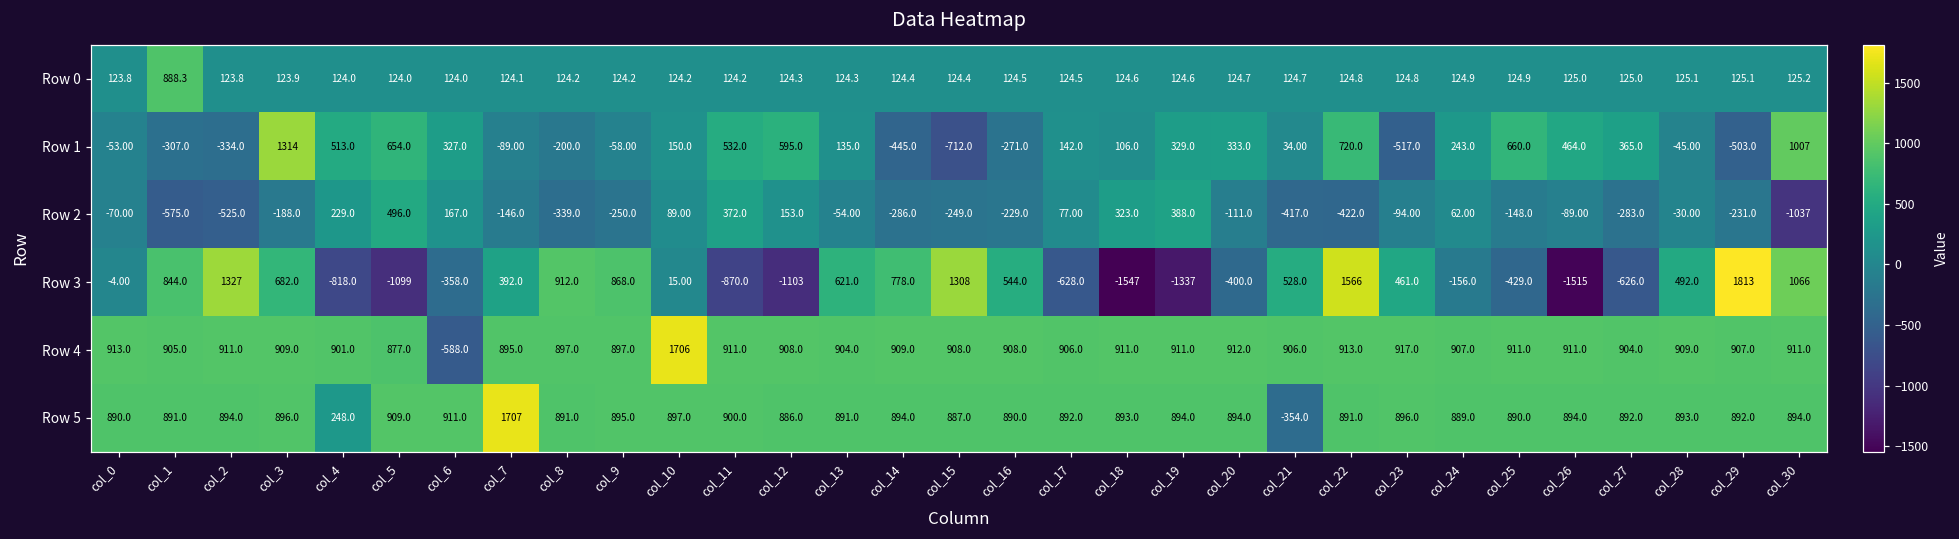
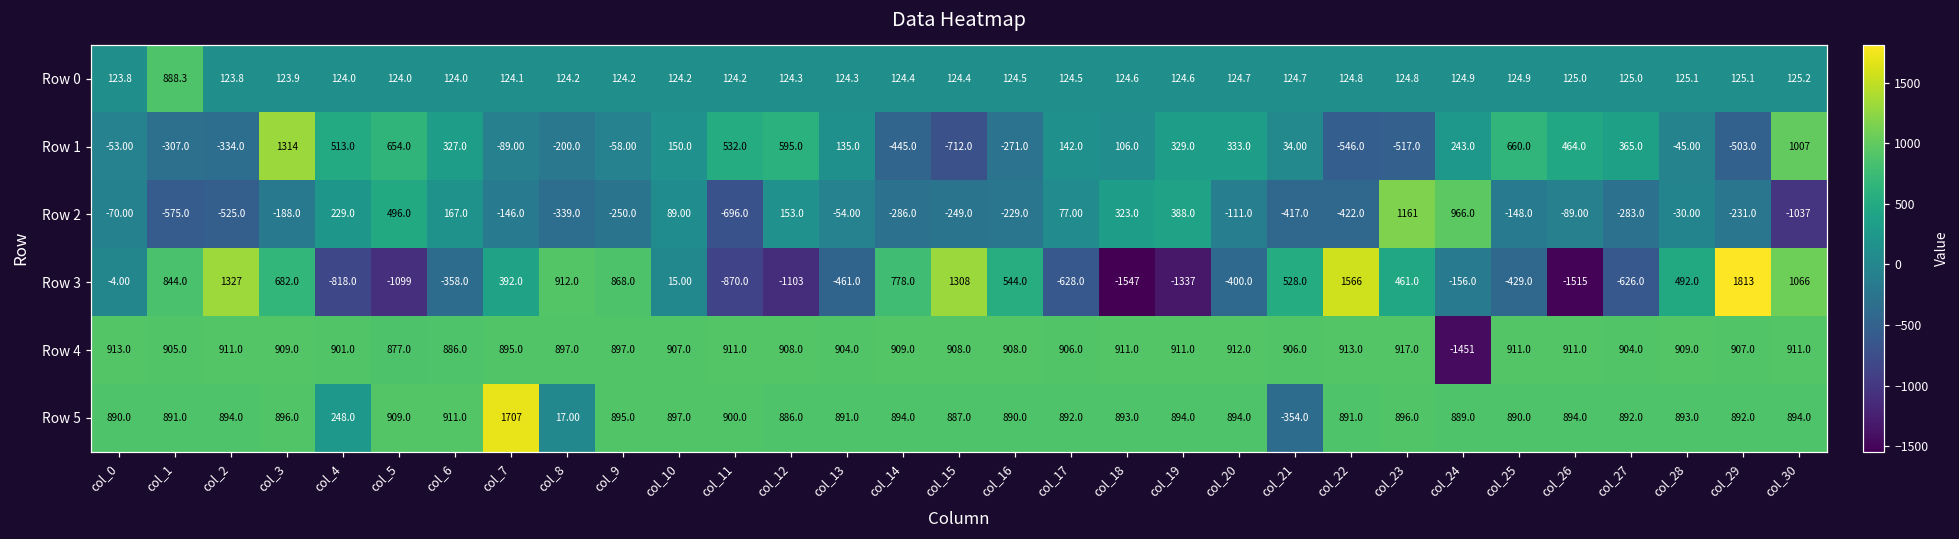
  {
    "Row 0": {
      "col_0": 123.8,
      "col_1": 888.3,
      "col_2": 123.8,
      "col_3": 123.9,
      "col_4": 124.0,
      "col_5": 124.0,
      "col_6": 124.0,
      "col_7": 124.1,
      "col_8": 124.2,
      "col_9": 124.2,
      "col_10": 124.2,
      "col_11": 124.2,
      "col_12": 124.3,
      "col_13": 124.3,
      "col_14": 124.4,
      "col_15": 124.4,
      "col_16": 124.5,
      "col_17": 124.5,
      "col_18": 124.6,
      "col_19": 124.6,
      "col_20": 124.7,
      "col_21": 124.7,
      "col_22": 124.8,
      "col_23": 124.8,
      "col_24": 124.9,
      "col_25": 124.9,
      "col_26": 125.0,
      "col_27": 125.0,
      "col_28": 125.1,
      "col_29": 125.1,
      "col_30": 125.2
    },
    "Row 1": {
      "col_0": -53.00,
      "col_1": -307.0,
      "col_2": -334.0,
      "col_3": 1314,
      "col_4": 513.0,
      "col_5": 654.0,
      "col_6": 327.0,
      "col_7": -89.00,
      "col_8": -200.0,
      "col_9": -58.00,
      "col_10": 150.0,
      "col_11": 532.0,
      "col_12": 595.0,
      "col_13": 135.0,
      "col_14": -445.0,
      "col_15": -712.0,
      "col_16": -271.0,
      "col_17": 142.0,
      "col_18": 106.0,
      "col_19": 329.0,
      "col_20": 333.0,
      "col_21": 34.00,
-     "col_22": 720.0,
+     "col_22": -546.0,
      "col_23": -517.0,
      "col_24": 243.0,
      "col_25": 660.0,
      "col_26": 464.0,
      "col_27": 365.0,
      "col_28": -45.00,
      "col_29": -503.0,
      "col_30": 1007
    },
    "Row 2": {
      "col_0": -70.00,
      "col_1": -575.0,
      "col_2": -525.0,
      "col_3": -188.0,
      "col_4": 229.0,
      "col_5": 496.0,
      "col_6": 167.0,
      "col_7": -146.0,
      "col_8": -339.0,
      "col_9": -250.0,
      "col_10": 89.00,
-     "col_11": 372.0,
+     "col_11": -696.0,
      "col_12": 153.0,
      "col_13": -54.00,
      "col_14": -286.0,
      "col_15": -249.0,
      "col_16": -229.0,
      "col_17": 77.00,
      "col_18": 323.0,
      "col_19": 388.0,
      "col_20": -111.0,
      "col_21": -417.0,
      "col_22": -422.0,
-     "col_23": -94.00,
-     "col_24": 62.00,
+     "col_23": 1161,
+     "col_24": 966.0,
      "col_25": -148.0,
      "col_26": -89.00,
      "col_27": -283.0,
      "col_28": -30.00,
      "col_29": -231.0,
      "col_30": -1037
    },
    "Row 3": {
      "col_0": -4.00,
      "col_1": 844.0,
      "col_2": 1327,
      "col_3": 682.0,
      "col_4": -818.0,
      "col_5": -1099,
      "col_6": -358.0,
      "col_7": 392.0,
      "col_8": 912.0,
      "col_9": 868.0,
      "col_10": 15.00,
      "col_11": -870.0,
      "col_12": -1103,
-     "col_13": 621.0,
+     "col_13": -461.0,
      "col_14": 778.0,
      "col_15": 1308,
      "col_16": 544.0,
      "col_17": -628.0,
      "col_18": -1547,
      "col_19": -1337,
      "col_20": -400.0,
      "col_21": 528.0,
      "col_22": 1566,
      "col_23": 461.0,
      "col_24": -156.0,
      "col_25": -429.0,
      "col_26": -1515,
      "col_27": -626.0,
      "col_28": 492.0,
      "col_29": 1813,
      "col_30": 1066
    },
    "Row 4": {
      "col_0": 913.0,
      "col_1": 905.0,
      "col_2": 911.0,
      "col_3": 909.0,
      "col_4": 901.0,
      "col_5": 877.0,
-     "col_6": -588.0,
+     "col_6": 886.0,
      "col_7": 895.0,
      "col_8": 897.0,
      "col_9": 897.0,
-     "col_10": 1706,
+     "col_10": 907.0,
      "col_11": 911.0,
      "col_12": 908.0,
      "col_13": 904.0,
      "col_14": 909.0,
      "col_15": 908.0,
      "col_16": 908.0,
      "col_17": 906.0,
      "col_18": 911.0,
      "col_19": 911.0,
      "col_20": 912.0,
      "col_21": 906.0,
      "col_22": 913.0,
      "col_23": 917.0,
-     "col_24": 907.0,
+     "col_24": -1451,
      "col_25": 911.0,
      "col_26": 911.0,
      "col_27": 904.0,
      "col_28": 909.0,
      "col_29": 907.0,
      "col_30": 911.0
    },
    "Row 5": {
      "col_0": 890.0,
      "col_1": 891.0,
      "col_2": 894.0,
      "col_3": 896.0,
      "col_4": 248.0,
      "col_5": 909.0,
      "col_6": 911.0,
      "col_7": 1707,
-     "col_8": 891.0,
+     "col_8": 17.00,
      "col_9": 895.0,
      "col_10": 897.0,
      "col_11": 900.0,
      "col_12": 886.0,
      "col_13": 891.0,
      "col_14": 894.0,
      "col_15": 887.0,
      "col_16": 890.0,
      "col_17": 892.0,
      "col_18": 893.0,
      "col_19": 894.0,
      "col_20": 894.0,
      "col_21": -354.0,
      "col_22": 891.0,
      "col_23": 896.0,
      "col_24": 889.0,
      "col_25": 890.0,
      "col_26": 894.0,
      "col_27": 892.0,
      "col_28": 893.0,
      "col_29": 892.0,
      "col_30": 894.0
    }
  }
